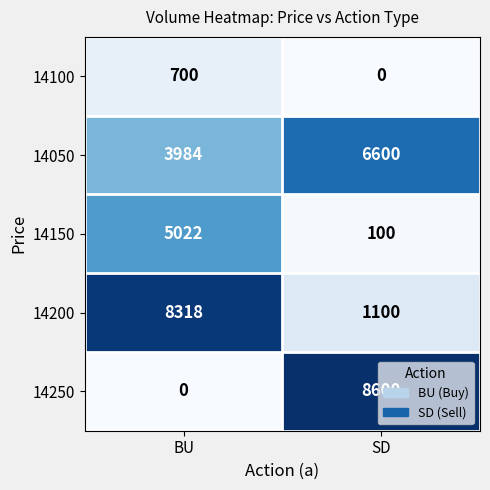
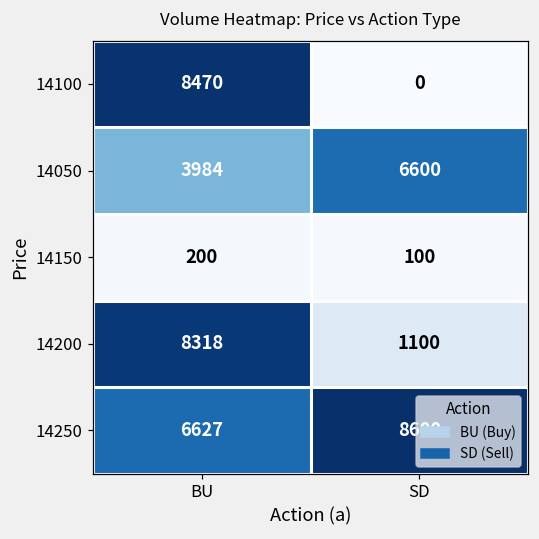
  {
    "14100": {
-     "BU": 700,
+     "BU": 8470,
      "SD": 0
    },
    "14050": {
      "BU": 3984,
      "SD": 6600
    },
    "14150": {
-     "BU": 5022,
+     "BU": 200,
      "SD": 100
    },
    "14200": {
      "BU": 8318,
      "SD": 1100
    },
    "14250": {
-     "BU": 0
+     "BU": 6627
    }
  }
